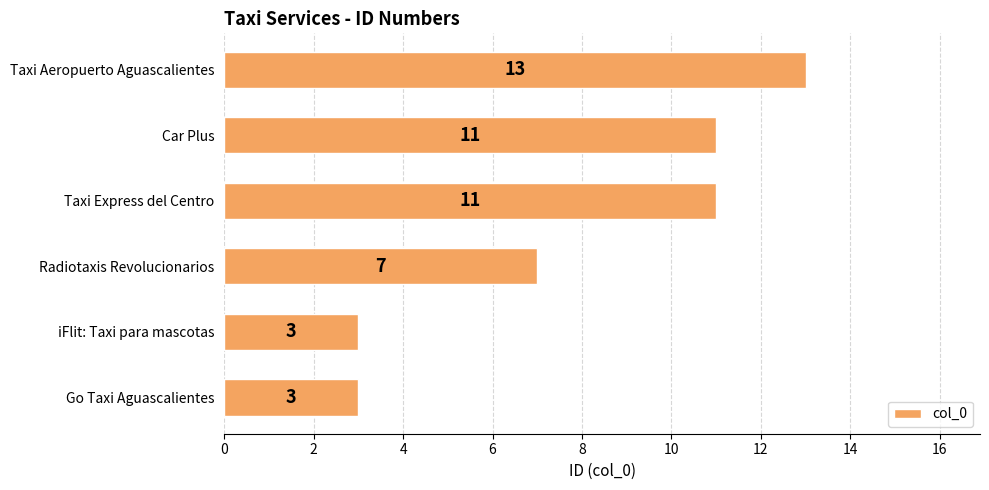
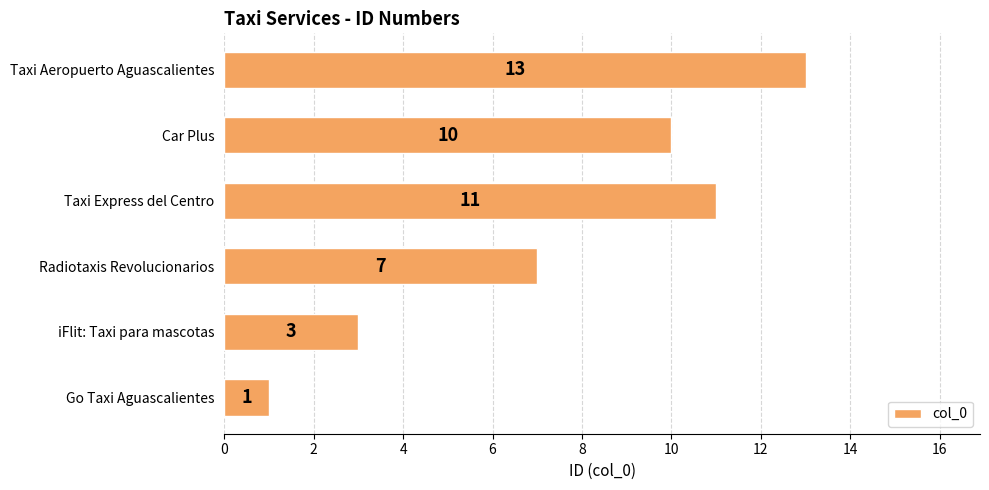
  {
    "Taxi Aeropuerto Aguascalientes": 13,
-   "Car Plus": 11,
+   "Car Plus": 10,
    "Taxi Express del Centro": 11,
    "Radiotaxis Revolucionarios": 7,
    "iFlit: Taxi para mascotas": 3,
-   "Go Taxi Aguascalientes": 3
+   "Go Taxi Aguascalientes": 1
  }
